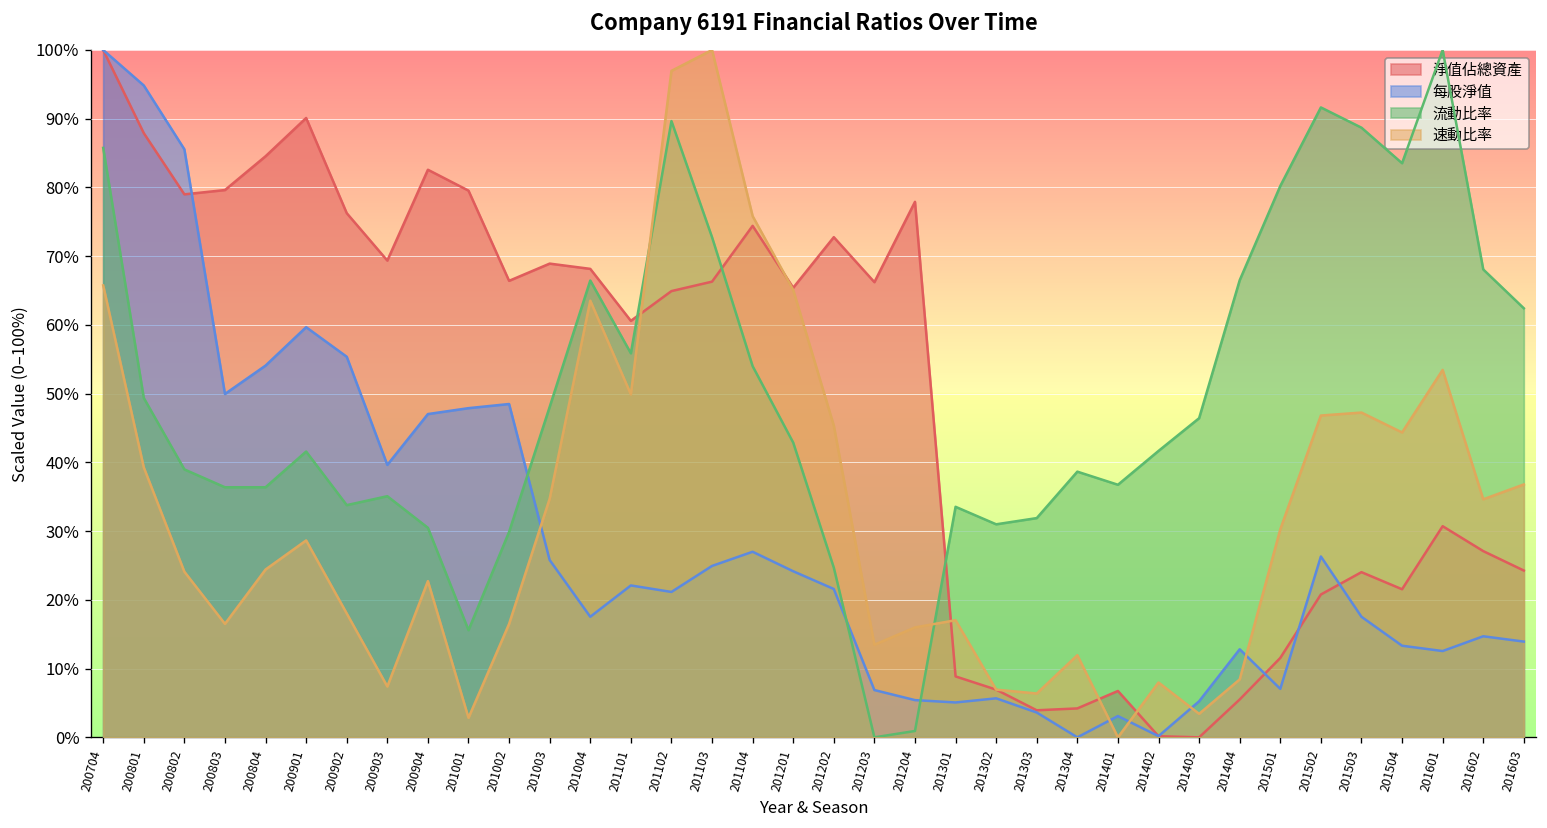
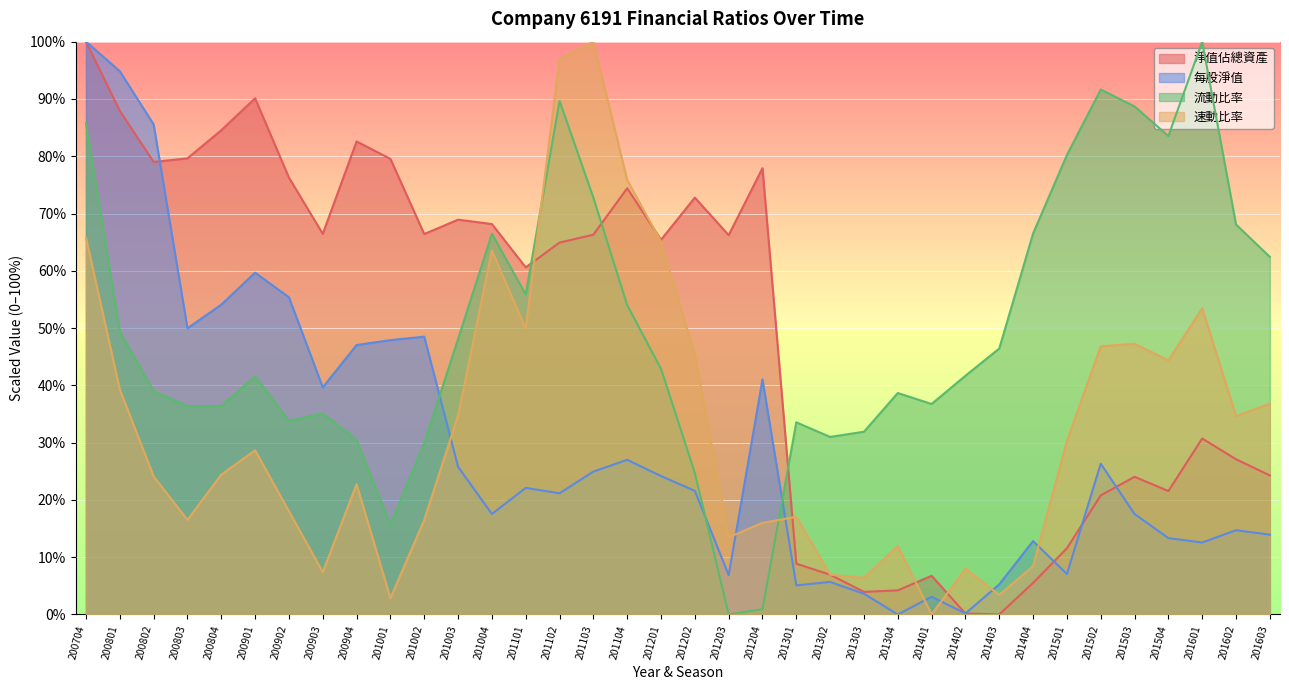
  {
    "淨值佔總資產": {
      "200801": "88%",
      "200802": "79%",
      "200803": "80%",
      "200804": "85%",
      "200901": "90%",
      "200902": "76%",
-     "200903": "69%",
+     "200903": "66%",
      "200904": "83%",
      "201001": "80%",
      "201002": "66%",
      "201003": "69%",
      "201004": "68%",
      "201101": "61%",
      "201102": "65%",
      "201103": "66%",
      "201104": "74%",
      "201202": "73%",
      "201203": "66%",
      "201204": "78%",
      "201301": "9%",
      "201304": "4%",
      "201401": "7%",
      "201403": "0%",
      "201404": "6%",
      "201501": "12%",
      "201502": "21%",
      "201503": "24%",
      "201504": "22%",
      "201601": "31%",
      "201602": "27%",
      "201603": "24%"
    },
    "每股淨值": {
      "200801": "95%",
      "200802": "86%",
      "200803": "50%",
      "200804": "54%",
      "200901": "60%",
      "200902": "55%",
      "200903": "40%",
      "200904": "47%",
      "201001": "48%",
      "201002": "48%",
      "201003": "26%",
      "201004": "18%",
      "201101": "22%",
      "201102": "21%",
      "201103": "25%",
      "201104": "27%",
      "201201": "24%",
      "201202": "22%",
      "201203": "7%",
-     "201204": "5%",
+     "201204": "41%",
      "201301": "5%",
      "201302": "6%",
      "201304": "0%",
      "201401": "3%",
      "201403": "5%",
      "201404": "13%",
      "201501": "7%",
      "201502": "26%",
      "201503": "18%",
      "201504": "13%",
      "201601": "13%",
      "201602": "15%",
      "201603": "14%"
    },
    "流動比率": {
      "200704": "86%",
      "200801": "49%",
      "200802": "39%",
      "200803": "36%",
      "200804": "36%",
      "200901": "42%",
      "200902": "34%",
      "200903": "35%",
      "200904": "30%",
      "201001": "16%",
      "201002": "30%",
      "201003": "48%",
      "201004": "66%",
      "201101": "56%",
      "201102": "90%",
      "201103": "73%",
      "201104": "54%",
      "201201": "43%",
      "201202": "25%",
      "201203": "0%",
      "201204": "1%",
      "201301": "34%",
      "201302": "31%",
      "201303": "32%",
      "201304": "39%",
      "201401": "37%",
      "201402": "42%",
      "201403": "46%",
      "201404": "67%",
      "201501": "80%",
      "201502": "92%",
      "201503": "89%",
      "201504": "84%",
      "201601": "100%",
      "201602": "68%",
      "201603": "62%"
    },
    "速動比率": {
      "200704": "66%",
      "200801": "39%",
      "200802": "24%",
      "200803": "17%",
      "200804": "24%",
      "200901": "29%",
      "200902": "18%",
      "200903": "7%",
      "200904": "23%",
      "201001": "3%",
      "201002": "17%",
      "201003": "35%",
      "201004": "64%",
      "201101": "50%",
      "201102": "97%",
      "201103": "100%",
      "201104": "76%",
      "201202": "45%",
      "201203": "13%",
      "201204": "16%",
      "201301": "17%",
      "201303": "6%",
      "201304": "12%",
      "201401": "0%",
      "201402": "8%",
      "201403": "3%",
      "201404": "8%",
      "201501": "30%",
      "201502": "47%",
      "201503": "47%",
      "201504": "44%",
      "201601": "53%",
      "201602": "35%",
      "201603": "37%"
    }
  }
